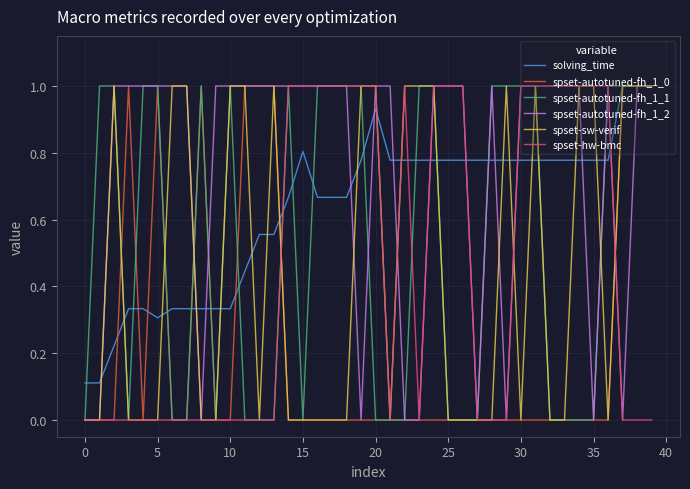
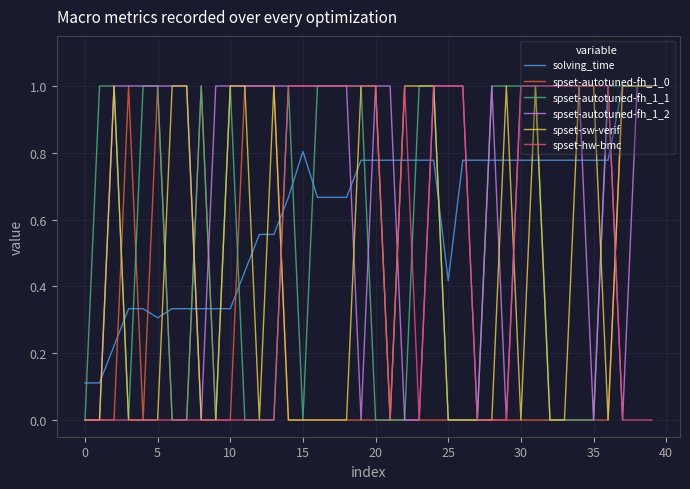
  {
    "solving_time": {
      "0": 0.11,
      "5": 0.31,
      "10": 0.33,
      "15": 0.80,
-     "20": 0.93,
-     "25": 0.78,
+     "20": 0.78,
+     "25": 0.42,
      "30": 0.78,
      "35": 0.78
    }
  }
